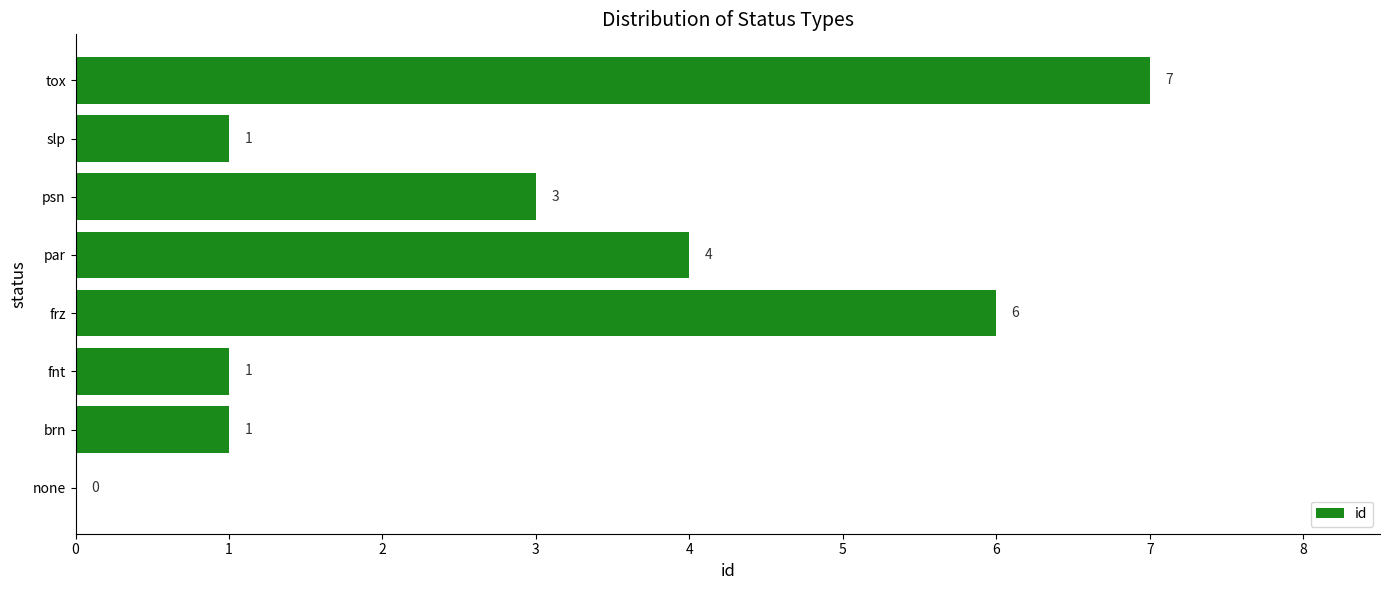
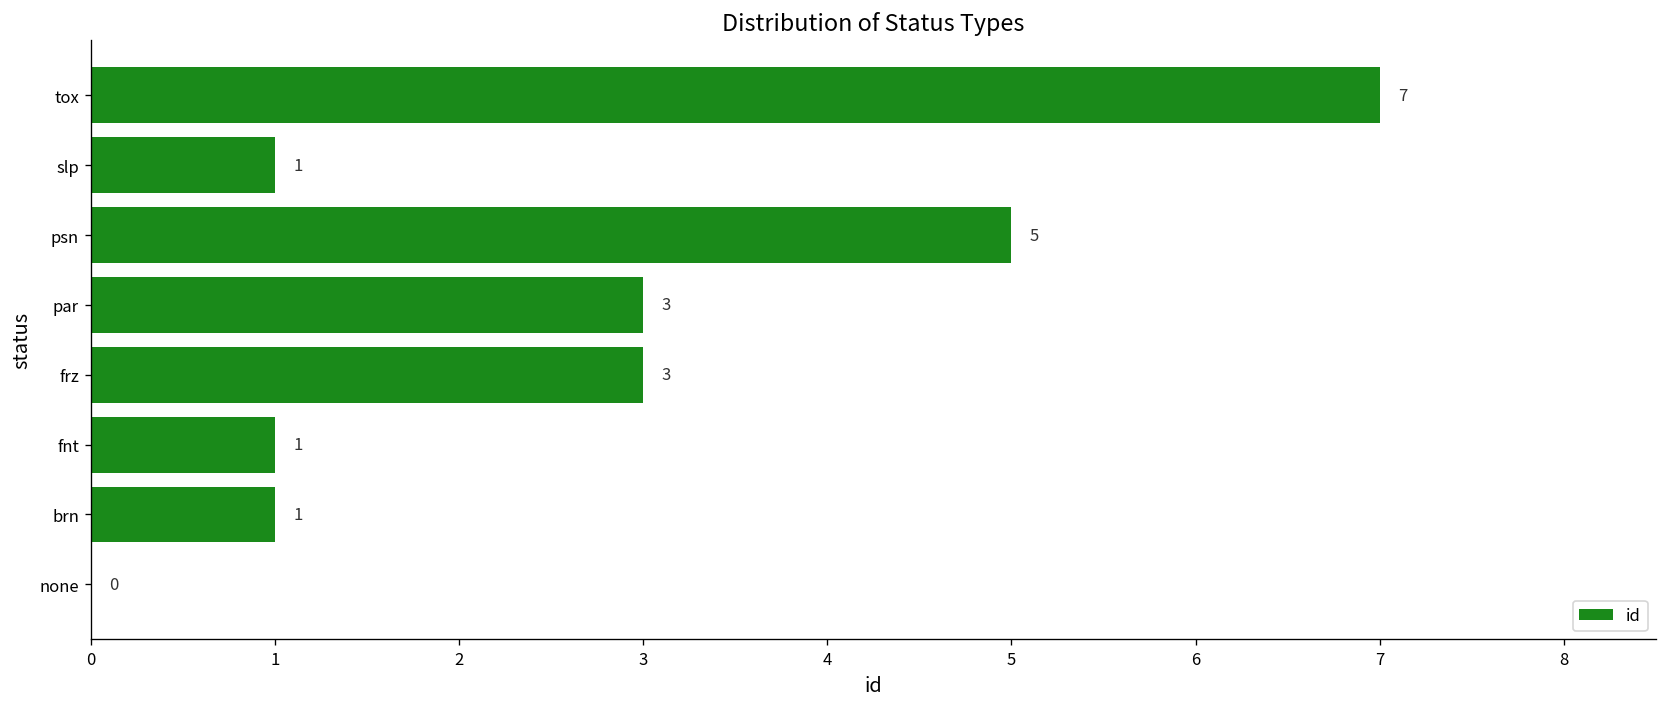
  {
    "tox": 7,
    "slp": 1,
-   "psn": 3,
-   "par": 4,
-   "frz": 6,
+   "psn": 5,
+   "par": 3,
+   "frz": 3,
    "fnt": 1,
    "brn": 1,
    "none": 0
  }
